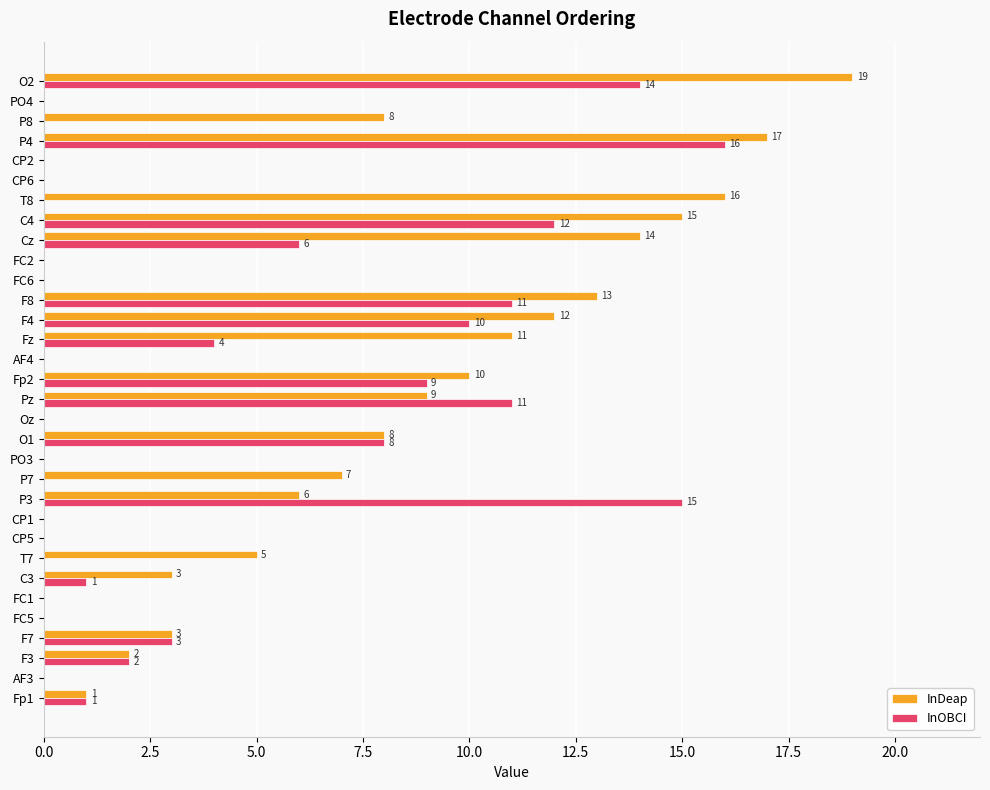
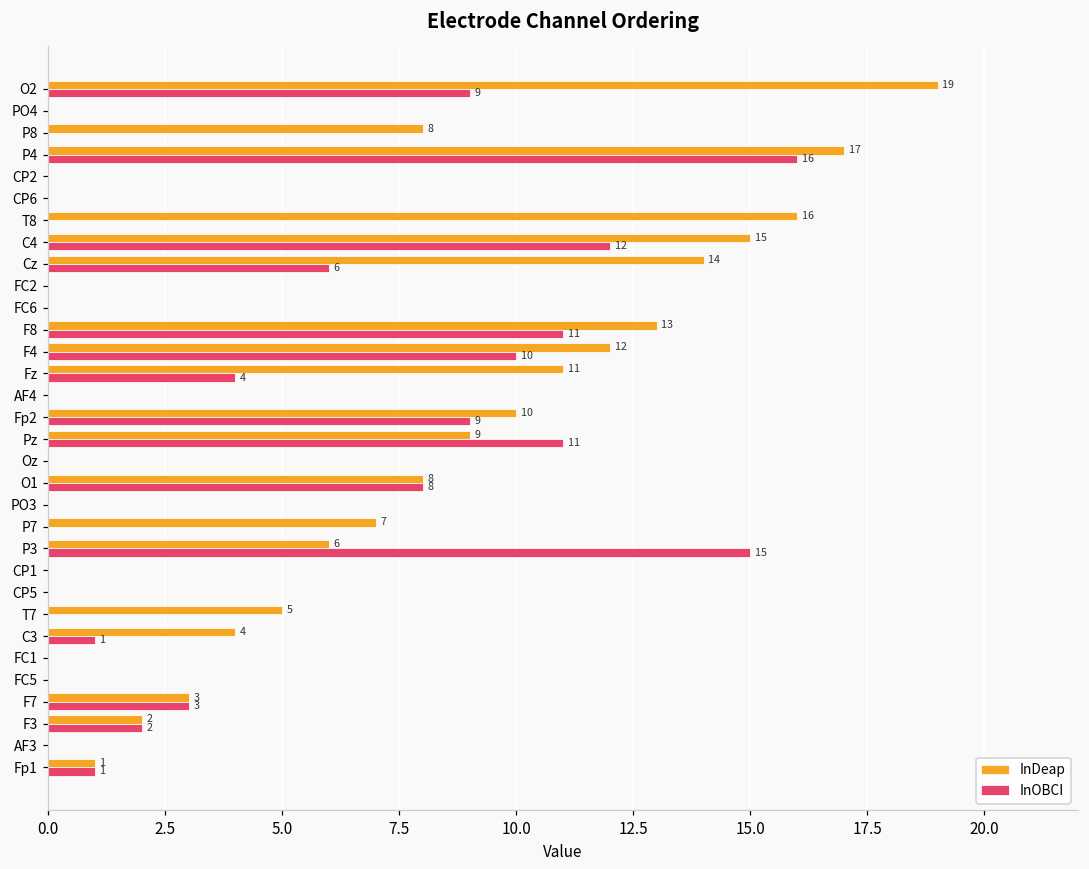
  {
    "InDeap": {
      "O2": 19,
      "P8": 8,
      "P4": 17,
      "T8": 16,
      "C4": 15,
      "Cz": 14,
      "F8": 13,
      "F4": 12,
      "Fz": 11,
      "Fp2": 10,
      "Pz": 9,
      "P7": 7,
      "P3": 6,
      "T7": 5,
-     "C3": 3
+     "C3": 4
    },
    "InOBCI": {
-     "O2": 14,
+     "O2": 9,
      "P4": 16,
      "C4": 12,
      "Cz": 6,
      "F8": 11,
      "F4": 10,
      "Fz": 4,
      "Fp2": 9,
      "Pz": 11,
      "P3": 15,
      "C3": 1
    }
  }
